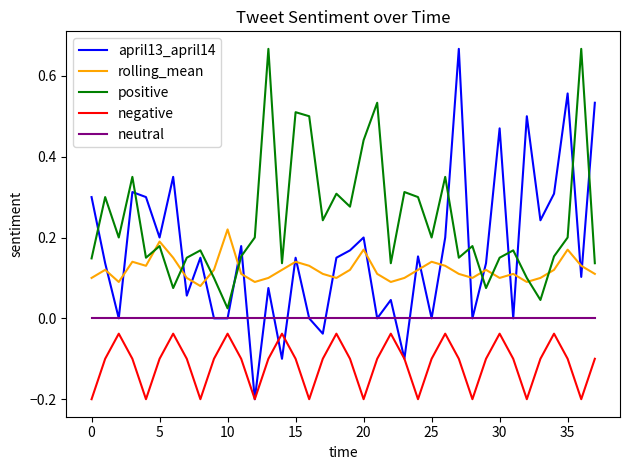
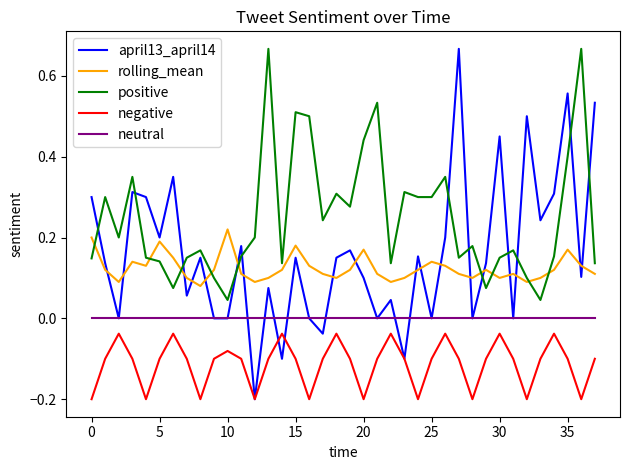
  {
    "april13_april14": {
      "0": 0.30,
      "5": 0.20,
      "15": 0.15,
-     "20": 0.2,
-     "30": 0.47,
+     "20": 0.1,
+     "30": 0.45,
      "35": 0.56
    },
    "rolling_mean": {
-     "0": 0.1,
+     "0": 0.2,
      "5": 0.19,
      "10": 0.22,
-     "15": 0.14,
+     "15": 0.18,
      "20": 0.17,
      "25": 0.14,
      "30": 0.10,
      "35": 0.17
    },
    "positive": {
      "0": 0.15,
-     "5": 0.18,
-     "10": 0.02,
+     "5": 0.14,
+     "10": 0.05,
      "15": 0.51,
      "20": 0.44,
-     "25": 0.2,
+     "25": 0.3,
      "30": 0.15,
-     "35": 0.2
+     "35": 0.4
    },
    "negative": {
      "0": -0.20,
      "5": -0.10,
-     "10": -0.04,
+     "10": -0.08,
      "15": -0.10,
      "20": -0.20,
      "25": -0.10,
      "30": -0.04,
      "35": -0.10
    },
    "neutral": {
      "0": 0.00,
      "5": 0.00,
      "15": 0.00,
      "20": 0.00,
      "30": 0.00,
      "35": 0.00
    }
  }
